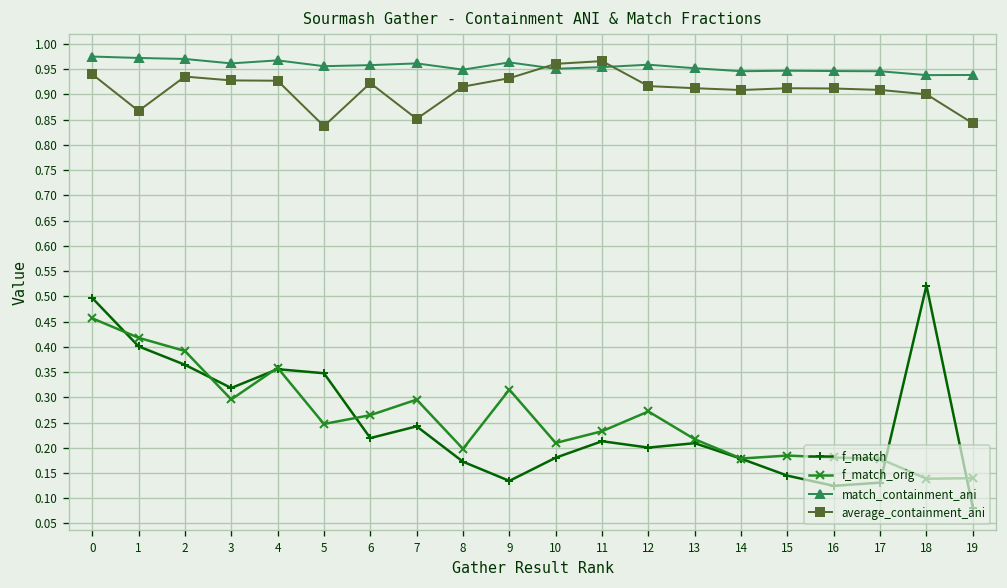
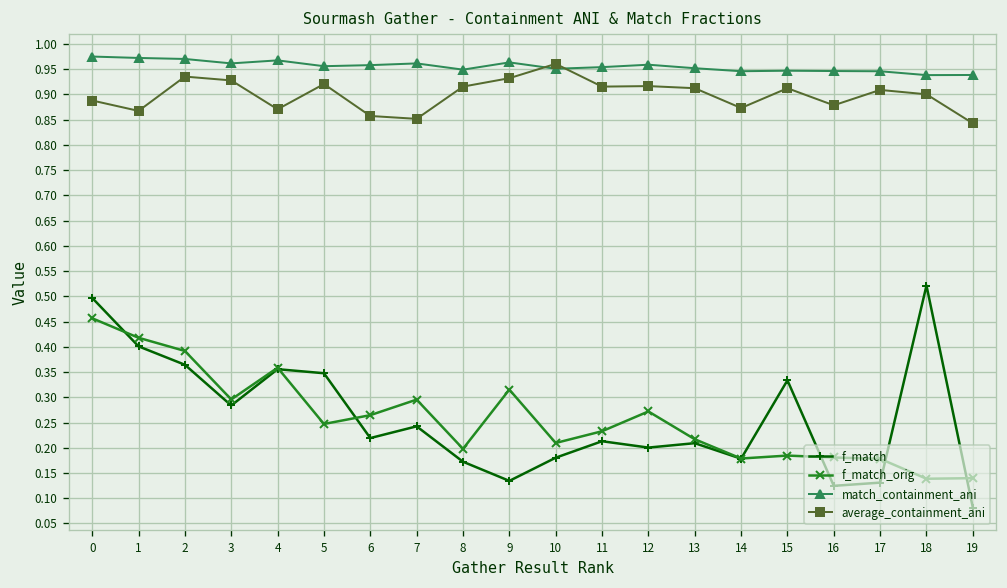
  {
    "f_match": {
      "0": 0.50,
      "1": 0.40,
      "2": 0.36,
-     "3": 0.32,
+     "3": 0.28,
      "5": 0.35,
      "6": 0.22,
      "7": 0.24,
      "8": 0.17,
      "9": 0.13,
      "10": 0.18,
      "11": 0.21,
      "12": 0.20,
      "13": 0.21,
-     "15": 0.14,
+     "15": 0.33,
      "18": 0.52
    },
    "average_containment_ani": {
-     "0": 0.94,
+     "0": 0.89,
      "1": 0.87,
      "2": 0.94,
      "3": 0.93,
-     "4": 0.93,
-     "5": 0.84,
-     "6": 0.92,
+     "4": 0.87,
+     "5": 0.92,
+     "6": 0.86,
      "7": 0.85,
      "8": 0.92,
      "9": 0.93,
      "10": 0.96,
-     "11": 0.97,
+     "11": 0.92,
      "12": 0.92,
      "13": 0.91,
-     "14": 0.91,
+     "14": 0.87,
      "15": 0.91,
-     "16": 0.91,
+     "16": 0.88,
      "17": 0.91,
      "18": 0.90,
      "19": 0.84
    }
  }
